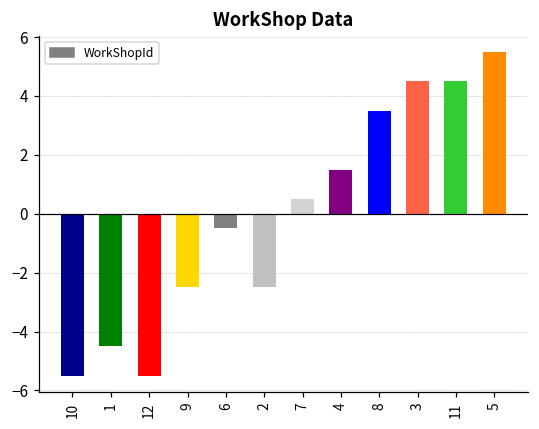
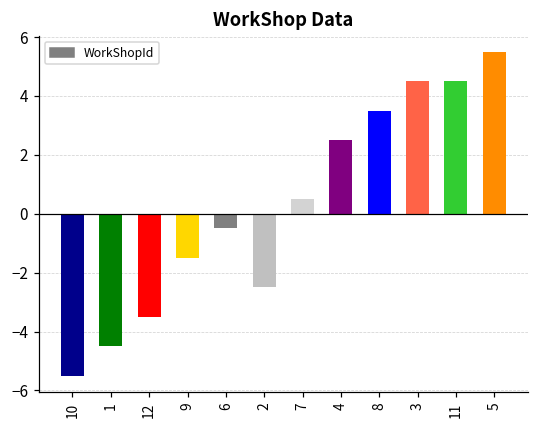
  {
    "10": -5.5,
    "1": -4.5,
-   "12": -5.5,
-   "9": -2.5,
+   "12": -3.5,
+   "9": -1.5,
    "6": -0.5,
    "2": -2.5,
    "7": 0.5,
-   "4": 1.5,
+   "4": 2.5,
    "8": 3.5,
    "3": 4.5,
    "11": 4.5,
    "5": 5.5
  }
